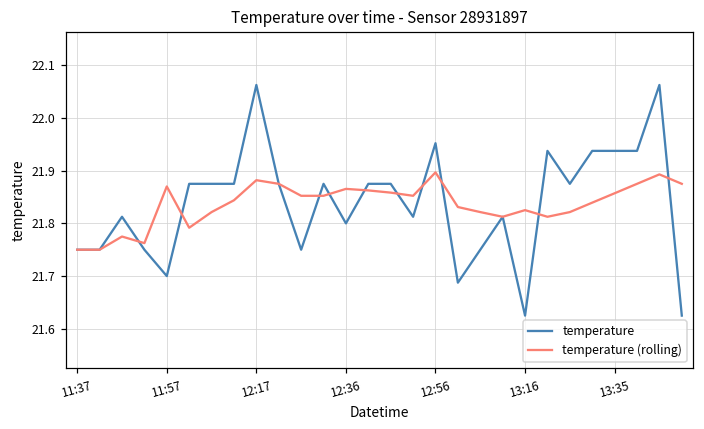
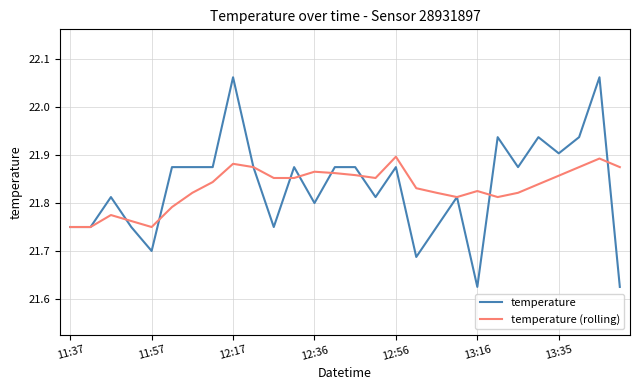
  {
    "temperature": {
      "11:57": 21.70,
      "12:17": 22.06,
      "12:36": 21.80,
-     "12:56": 21.95,
+     "12:56": 21.88,
      "13:16": 21.63,
-     "13:35": 21.94
+     "13:35": 21.90
    },
    "temperature (rolling)": {
-     "11:57": 21.87,
+     "11:57": 21.75,
      "12:17": 21.88,
      "12:36": 21.87,
      "12:56": 21.90,
      "13:16": 21.83,
      "13:35": 21.86
    }
  }
